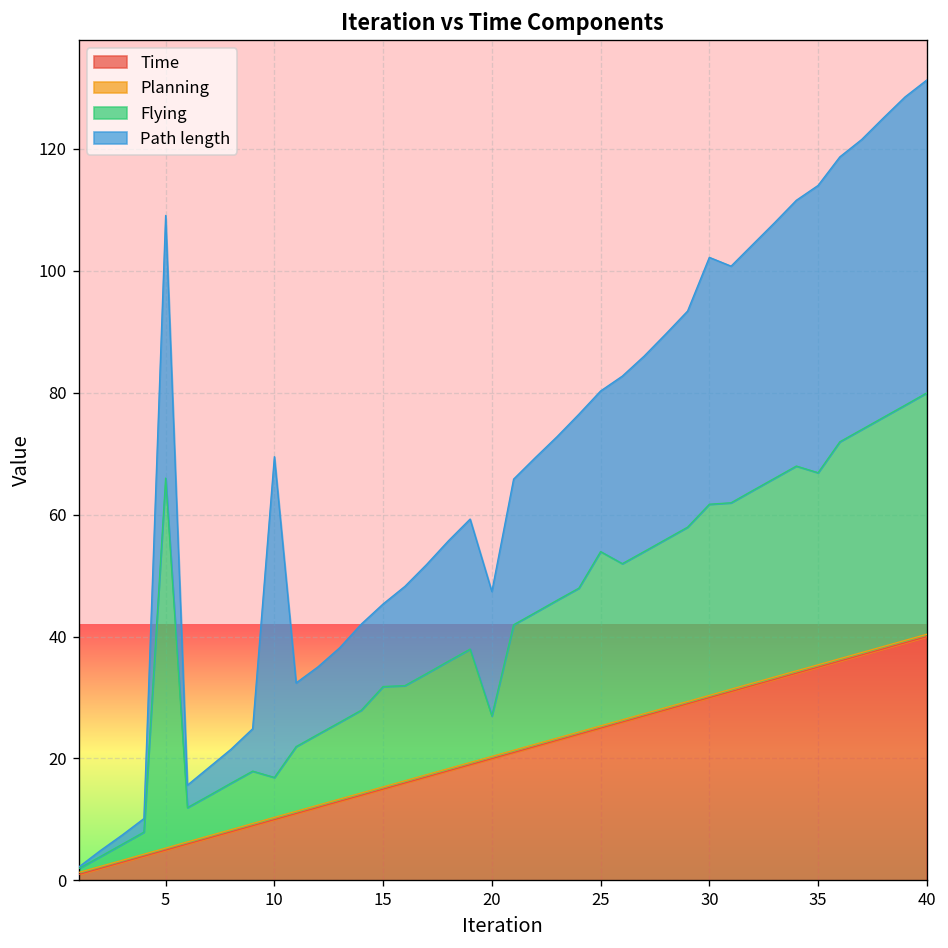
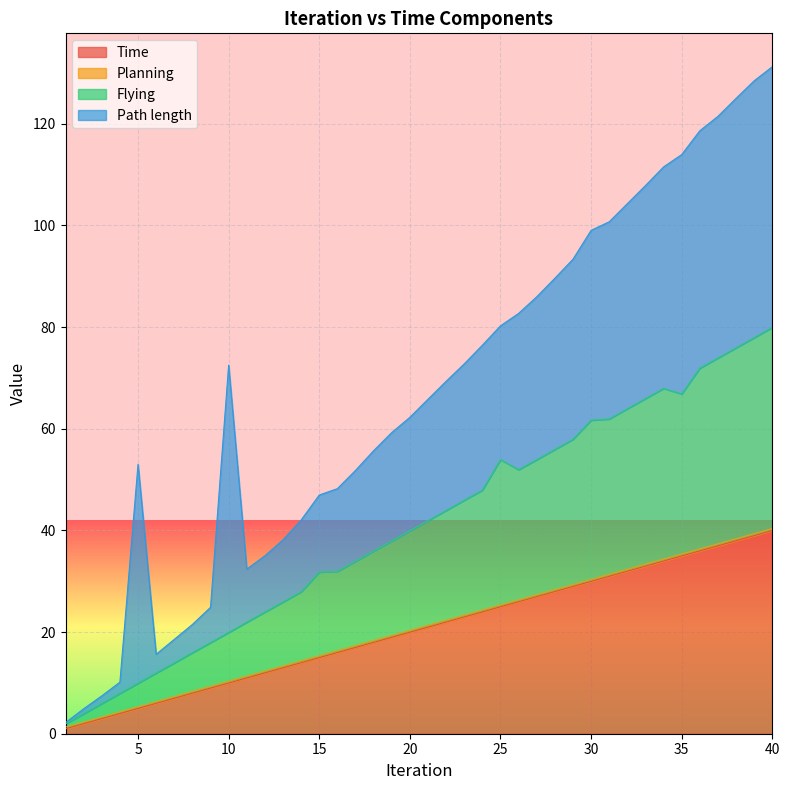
  {
    "Flying": {
-     "5": 61,
-     "10": 7,
+     "5": 5,
+     "10": 10,
      "15": 16,
-     "20": 7,
+     "20": 20,
      "25": 29,
      "30": 31,
      "35": 31,
      "40": 40
    },
    "Path length": {
      "5": 43,
      "10": 53,
-     "15": 14,
-     "20": 20,
+     "15": 15,
+     "20": 22,
      "25": 26,
-     "30": 40,
+     "30": 37,
      "35": 47,
      "40": 51
    }
  }
